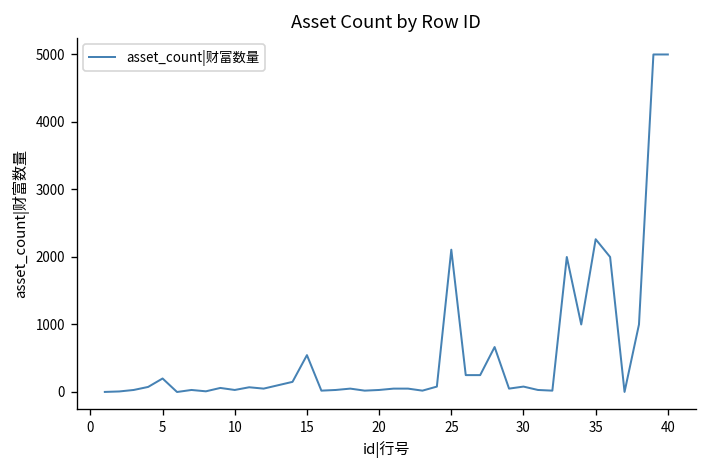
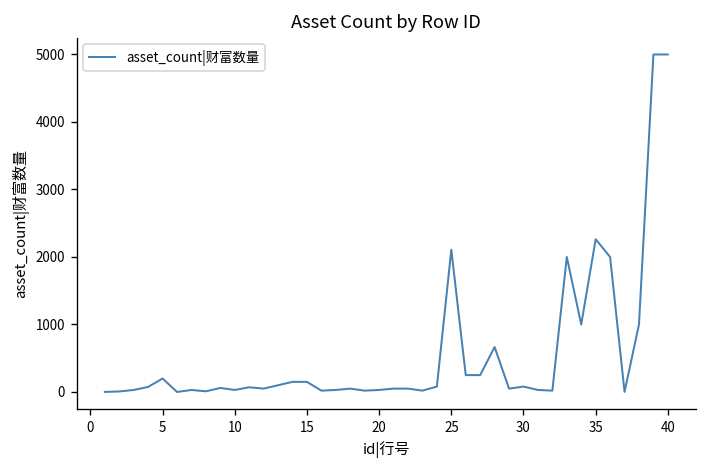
  {
    "5": 200,
    "10": 0,
-   "15": 500,
+   "15": 200,
    "20": 0,
    "25": 2100,
    "30": 100,
    "35": 2300,
    "40": 5000
  }
